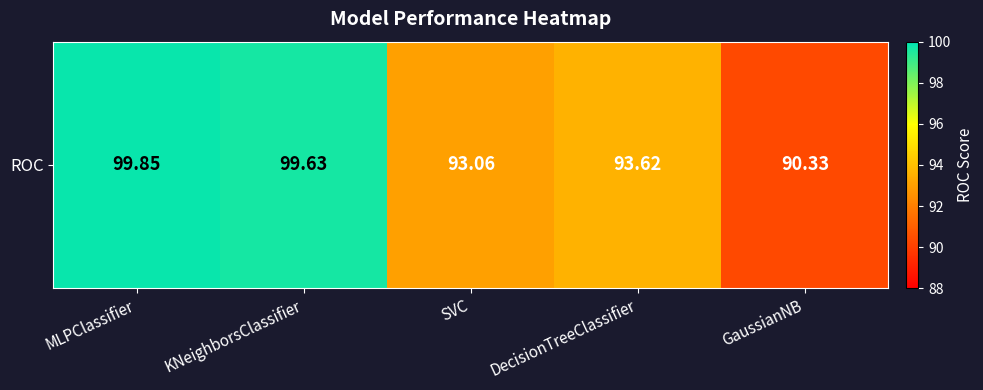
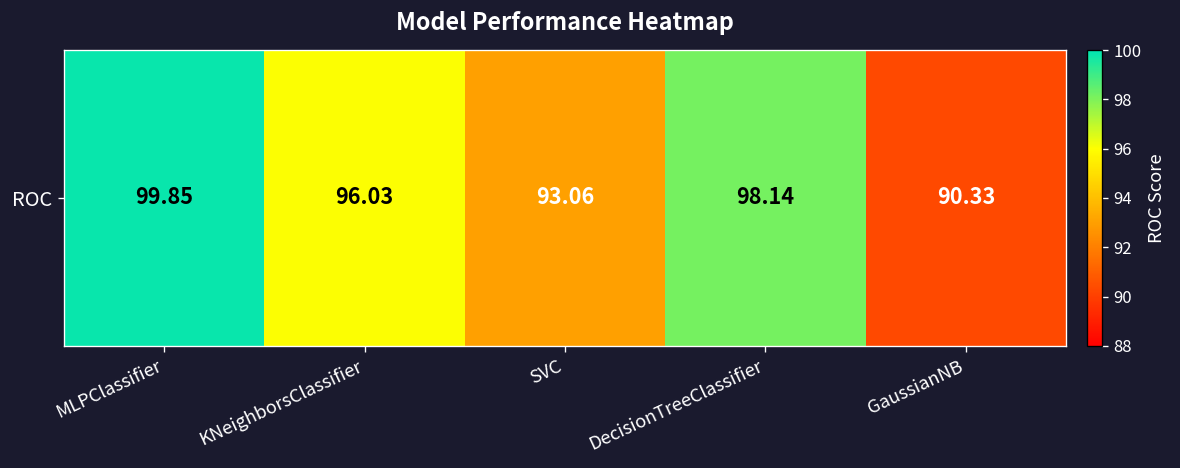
  {
    "ROC": {
      "MLPClassifier": 99.85,
-     "KNeighborsClassifier": 99.63,
+     "KNeighborsClassifier": 96.03,
      "SVC": 93.06,
-     "DecisionTreeClassifier": 93.62,
+     "DecisionTreeClassifier": 98.14,
      "GaussianNB": 90.33
    }
  }
